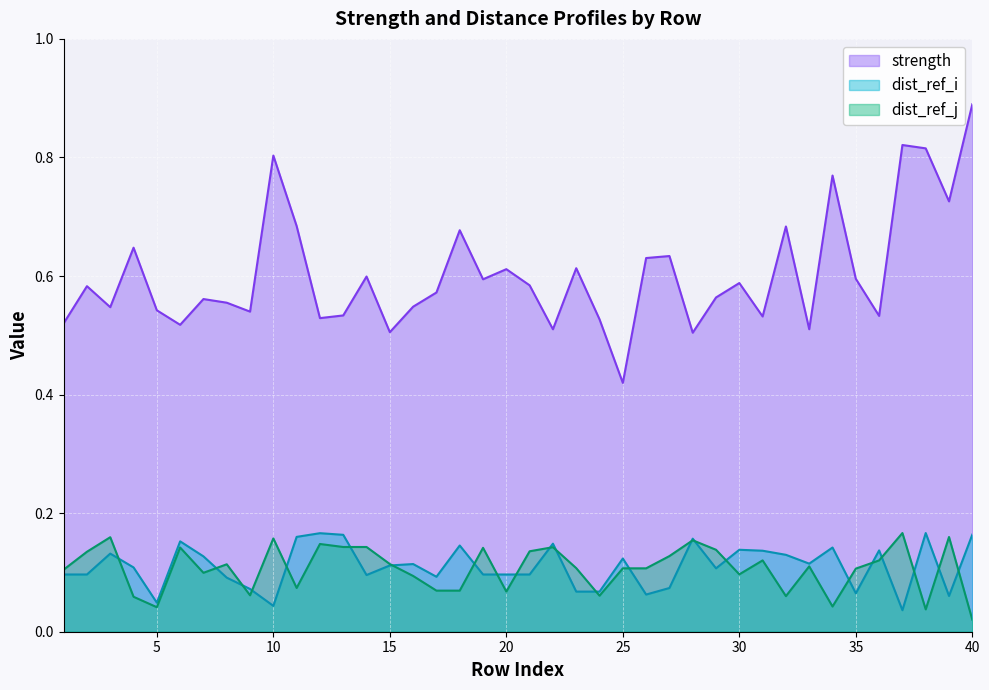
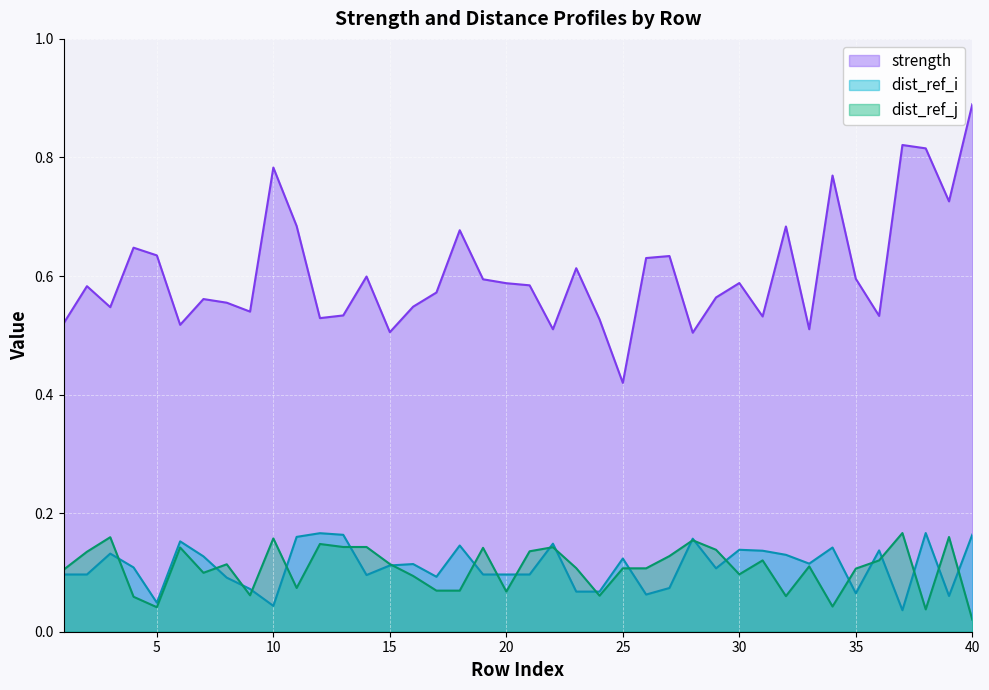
  {
    "strength": {
-     "5": 0.54,
-     "10": 0.80,
+     "5": 0.63,
+     "10": 0.78,
      "15": 0.51,
-     "20": 0.61,
+     "20": 0.59,
      "25": 0.42,
      "30": 0.59,
      "35": 0.60,
      "40": 0.89
    }
  }
